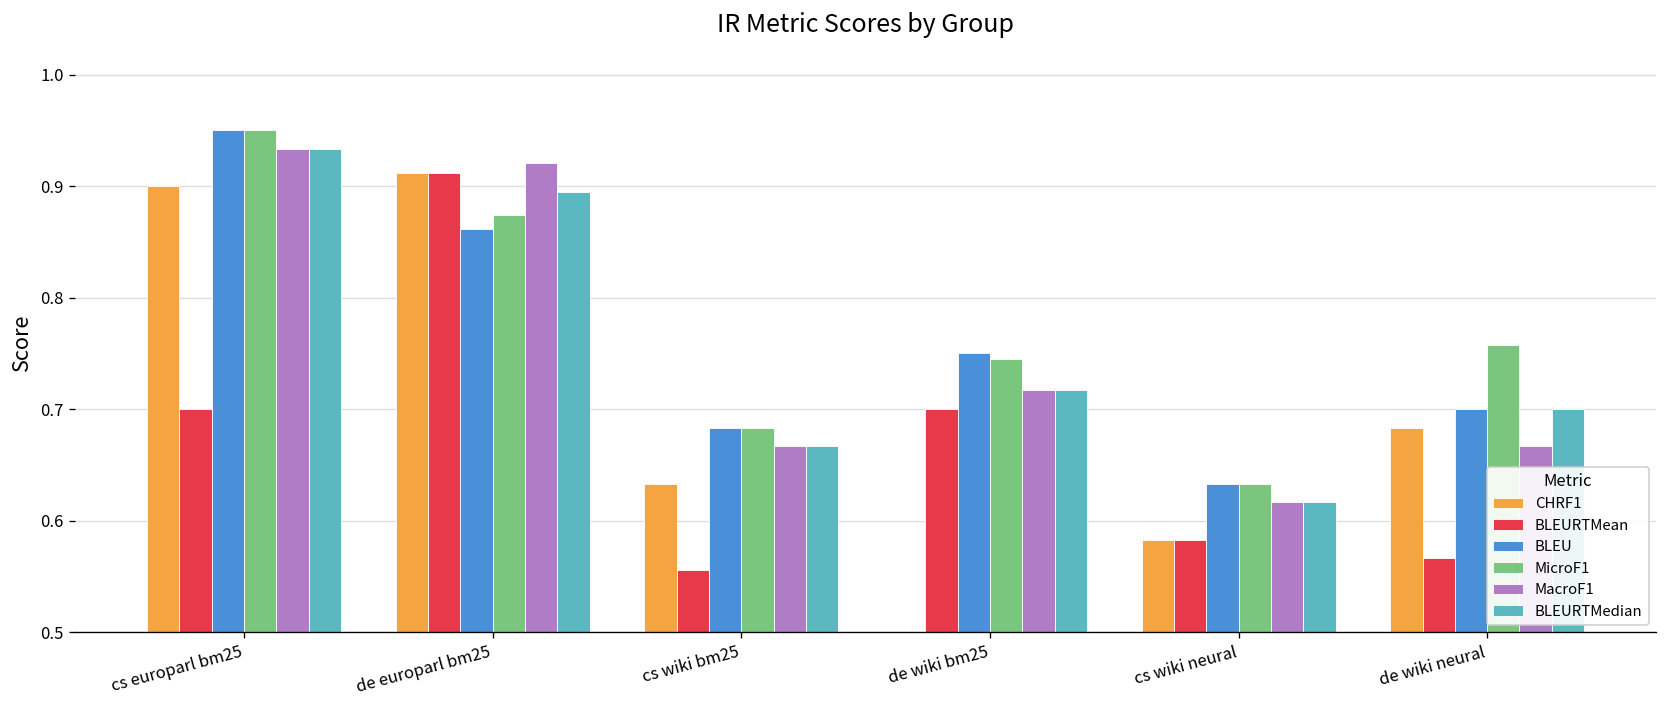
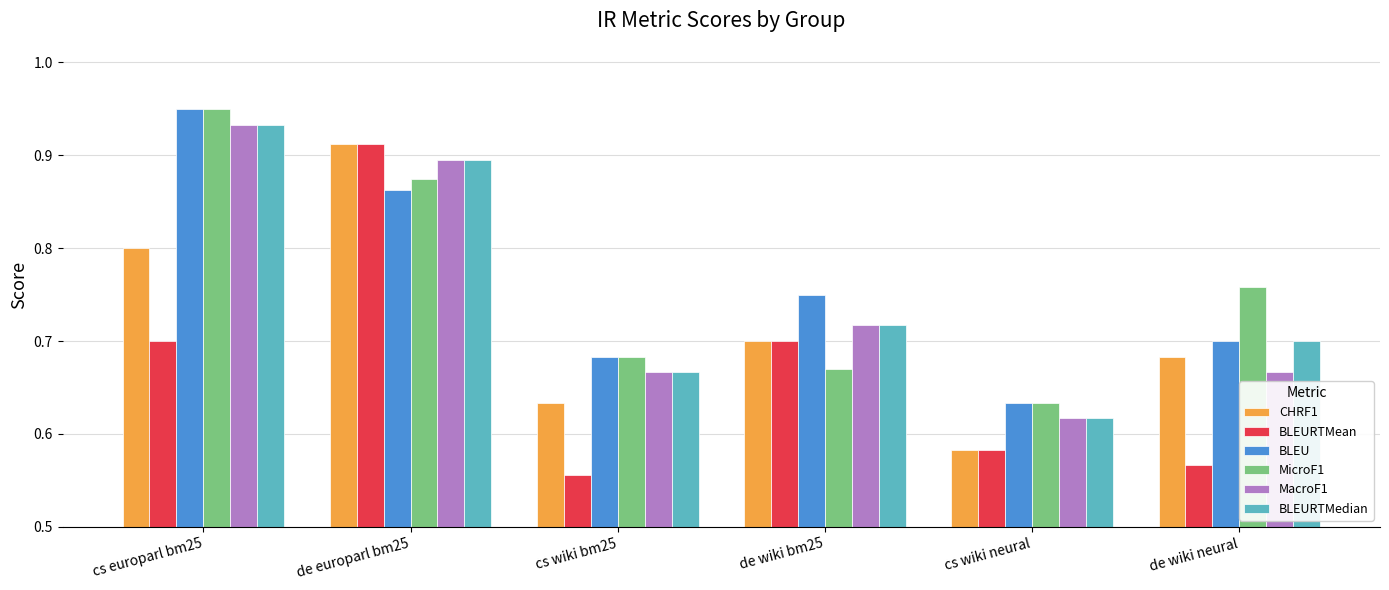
  {
    "CHRF1": {
-     "cs europarl bm25": 0.9,
+     "cs europarl bm25": 0.8,
      "de europarl bm25": 0.91,
      "cs wiki bm25": 0.63,
-     "de wiki bm25": 0.5,
+     "de wiki bm25": 0.7,
      "cs wiki neural": 0.58,
      "de wiki neural": 0.68
    },
    "BLEURTMean": {
      "cs europarl bm25": 0.70,
      "de europarl bm25": 0.91,
      "cs wiki bm25": 0.56,
      "de wiki bm25": 0.70,
      "cs wiki neural": 0.58,
      "de wiki neural": 0.57
    },
    "MicroF1": {
      "cs europarl bm25": 0.95,
      "de europarl bm25": 0.87,
      "cs wiki bm25": 0.68,
-     "de wiki bm25": 0.75,
+     "de wiki bm25": 0.67,
      "cs wiki neural": 0.63,
      "de wiki neural": 0.76
    },
    "MacroF1": {
      "cs europarl bm25": 0.93,
-     "de europarl bm25": 0.92,
+     "de europarl bm25": 0.90,
      "cs wiki bm25": 0.67,
      "de wiki bm25": 0.72,
      "cs wiki neural": 0.62,
      "de wiki neural": 0.67
    }
  }
